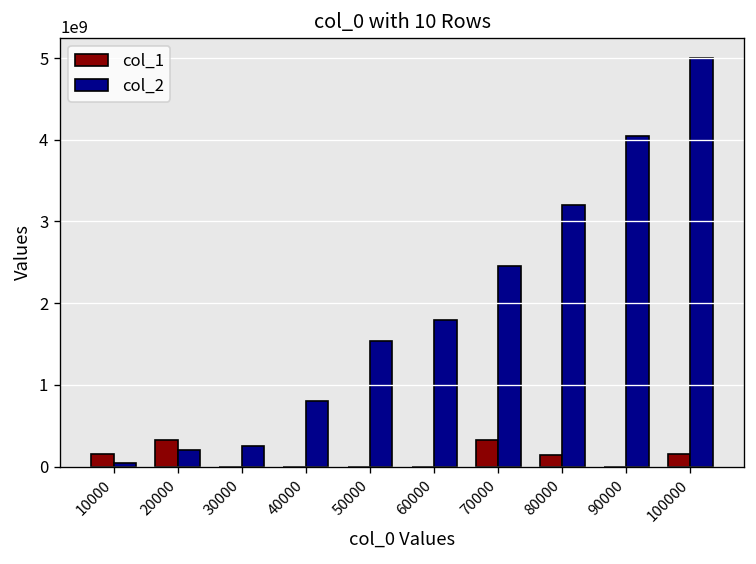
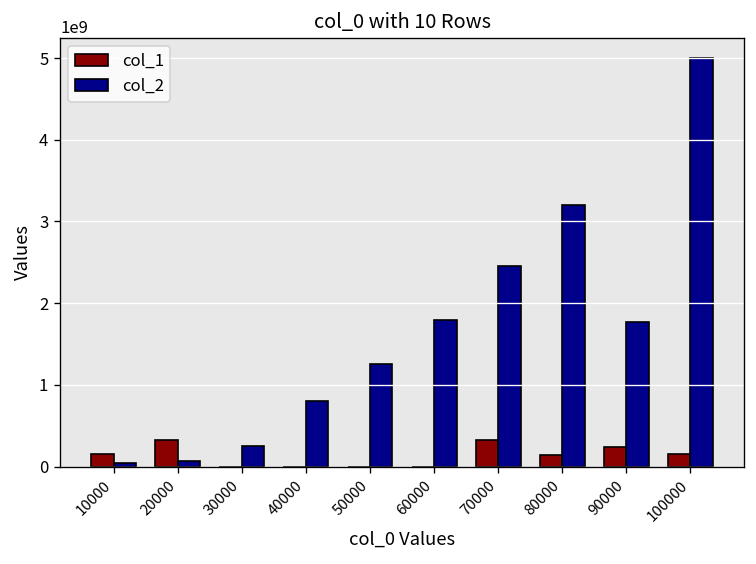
  {
    "col_1": {
      "10000": 200000000,
      "20000": 300000000,
      "70000": 300000000,
      "80000": 100000000,
-     "90000": 0,
+     "90000": 200000000,
      "100000": 200000000
    },
    "col_2": {
      "10000": 100000000,
-     "20000": 200000000,
+     "20000": 100000000,
      "30000": 300000000,
      "40000": 800000000,
-     "50000": 1500000000,
+     "50000": 1300000000,
      "60000": 1800000000,
      "70000": 2500000000,
      "80000": 3200000000,
-     "90000": 4100000000,
+     "90000": 1800000000,
      "100000": 5000000000
    }
  }
